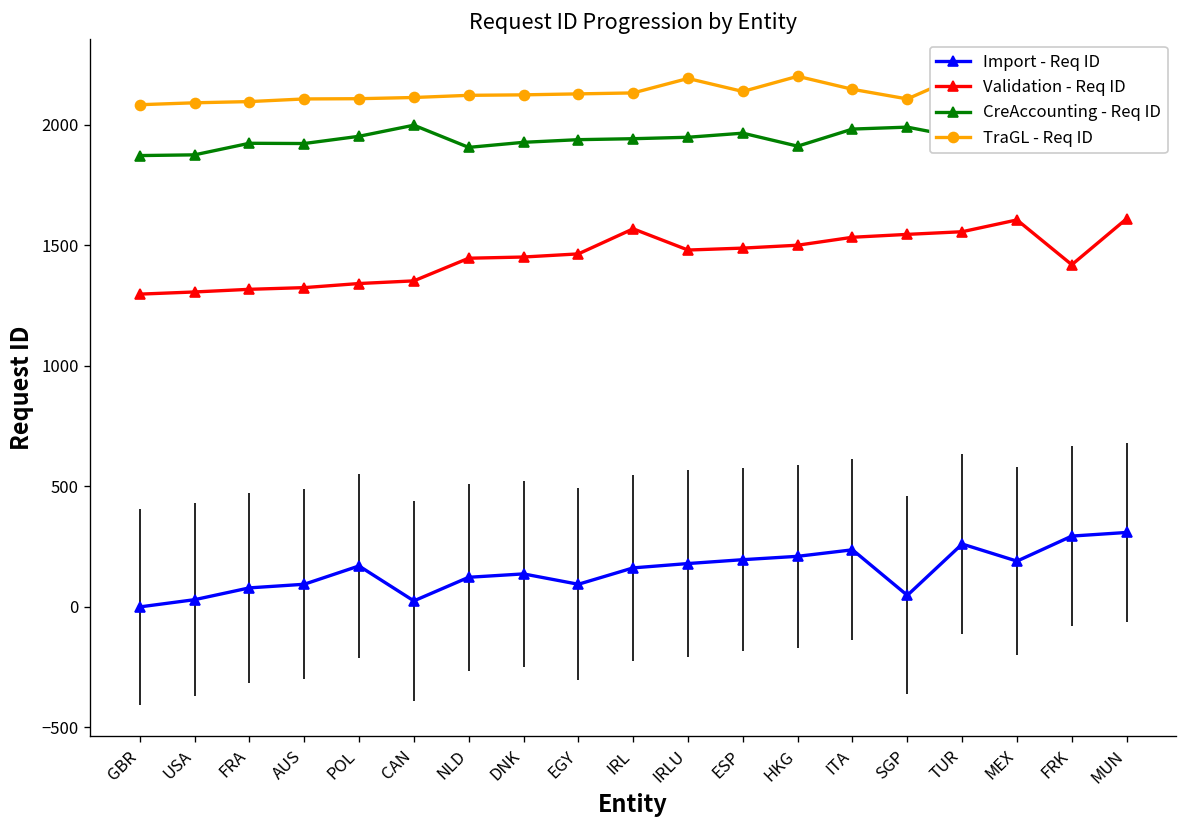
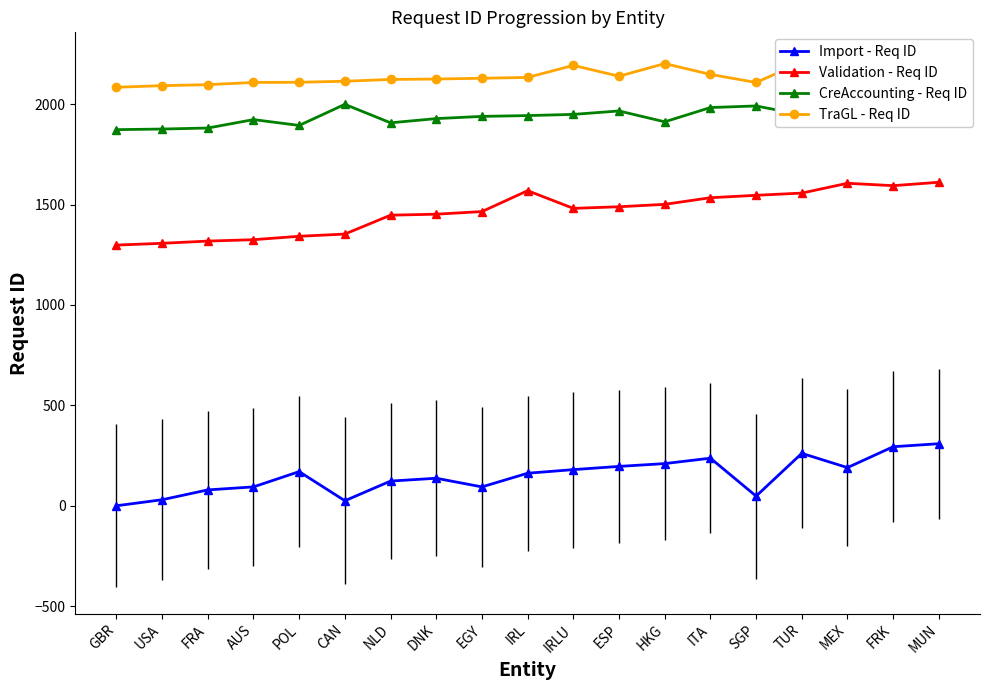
  {
    "Import - Req ID": {
      "GBR": 0,
      "USA": 30,
      "FRA": 80,
      "AUS": 90,
      "POL": 170,
      "CAN": 30,
      "NLD": 120,
      "DNK": 140,
      "EGY": 90,
      "IRL": 160,
      "IRLU": 180,
      "ESP": 200,
      "HKG": 210,
      "ITA": 240,
      "SGP": 50,
      "TUR": 260,
      "MEX": 190,
      "FRK": 290,
      "MUN": 310
    },
    "Validation - Req ID": {
      "GBR": 1300,
      "USA": 1310,
      "FRA": 1320,
      "AUS": 1330,
      "POL": 1340,
      "CAN": 1350,
      "NLD": 1450,
      "DNK": 1450,
      "EGY": 1470,
      "IRL": 1570,
      "IRLU": 1480,
      "ESP": 1490,
      "HKG": 1500,
      "ITA": 1530,
      "SGP": 1550,
      "TUR": 1560,
      "MEX": 1610,
-     "FRK": 1420,
+     "FRK": 1590,
      "MUN": 1610
    },
    "CreAccounting - Req ID": {
      "GBR": 1870,
      "USA": 1880,
-     "FRA": 1920,
+     "FRA": 1880,
      "AUS": 1920,
-     "POL": 1950,
+     "POL": 1890,
      "CAN": 2000,
      "NLD": 1910,
      "DNK": 1930,
      "EGY": 1940,
      "IRL": 1940,
      "IRLU": 1950,
      "ESP": 1970,
      "HKG": 1910,
      "ITA": 1980,
      "SGP": 1990
    },
    "TraGL - Req ID": {
      "GBR": 2080,
      "USA": 2090,
      "FRA": 2100,
      "AUS": 2110,
      "POL": 2110,
      "CAN": 2110,
      "NLD": 2120,
      "DNK": 2130,
      "EGY": 2130,
      "IRL": 2130,
      "IRLU": 2190,
      "ESP": 2140,
      "HKG": 2200,
      "ITA": 2150,
      "SGP": 2110
    }
  }
